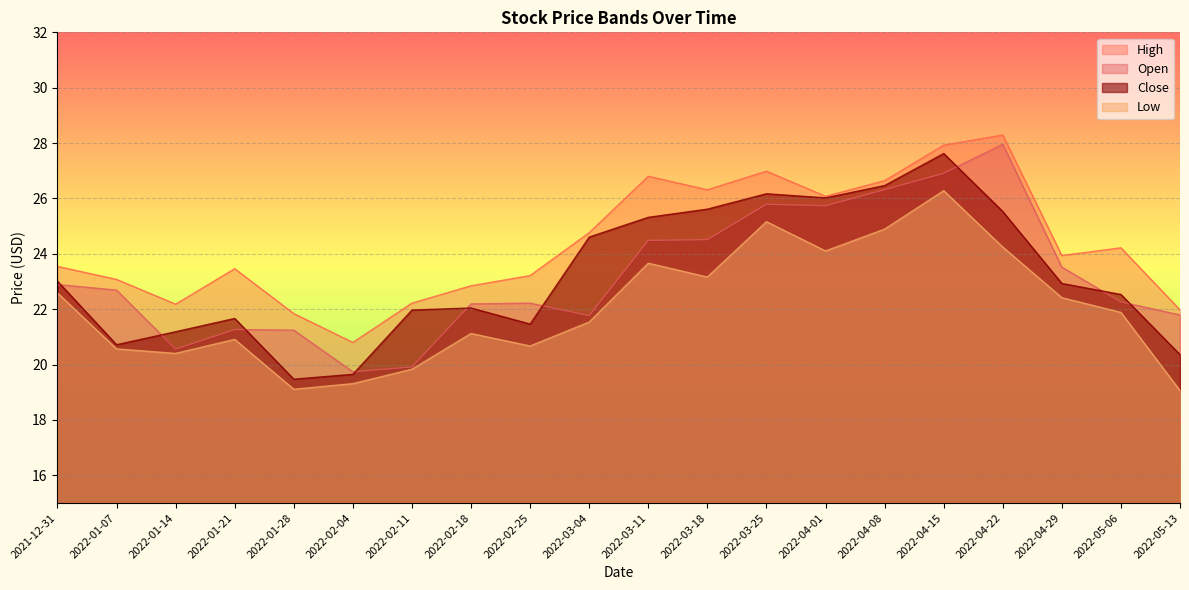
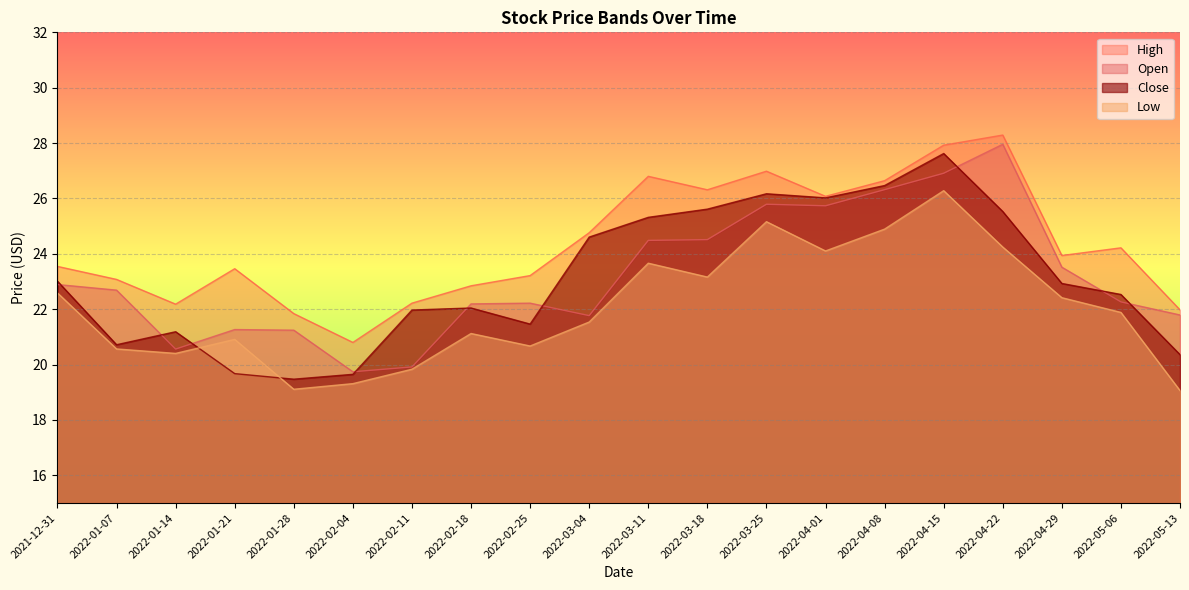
  {
    "Close": {
      "2021-12-31": 23.0,
      "2022-01-07": 20.7,
      "2022-01-14": 21.2,
-     "2022-01-21": 21.7,
+     "2022-01-21": 19.7,
      "2022-01-28": 19.5,
      "2022-02-11": 22.0,
      "2022-02-18": 22.0,
      "2022-02-25": 21.5,
      "2022-03-04": 24.6,
      "2022-03-11": 25.3,
      "2022-03-18": 25.6,
      "2022-03-25": 26.2,
      "2022-04-08": 26.5,
      "2022-04-15": 27.6,
      "2022-04-22": 25.5,
      "2022-04-29": 22.9,
      "2022-05-06": 22.5,
      "2022-05-13": 20.4
    }
  }
